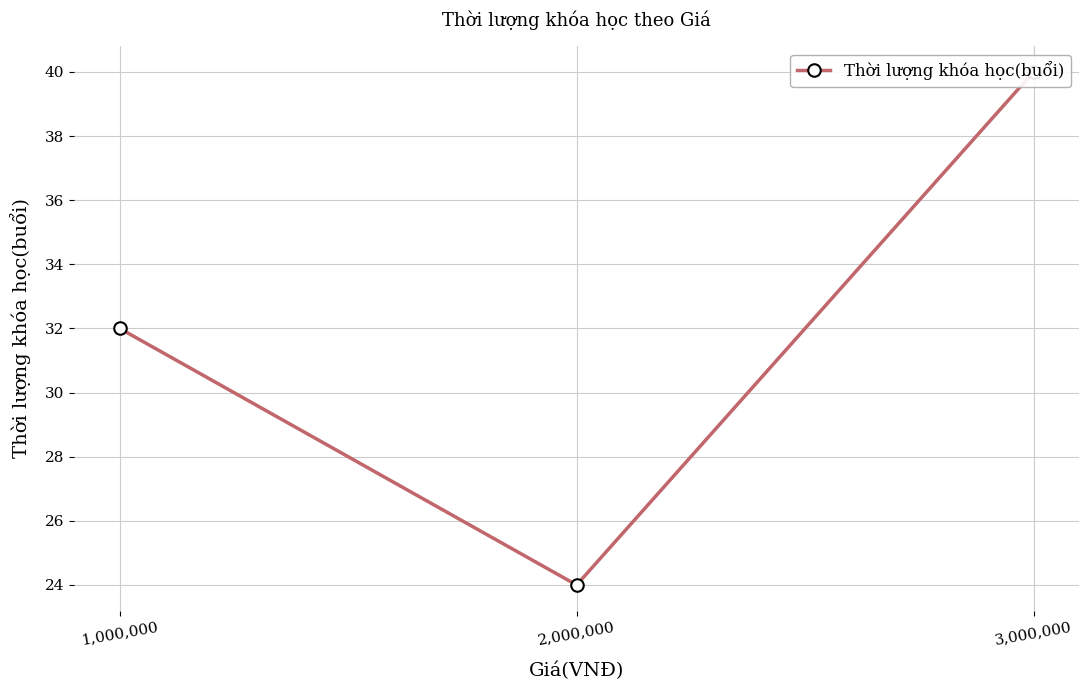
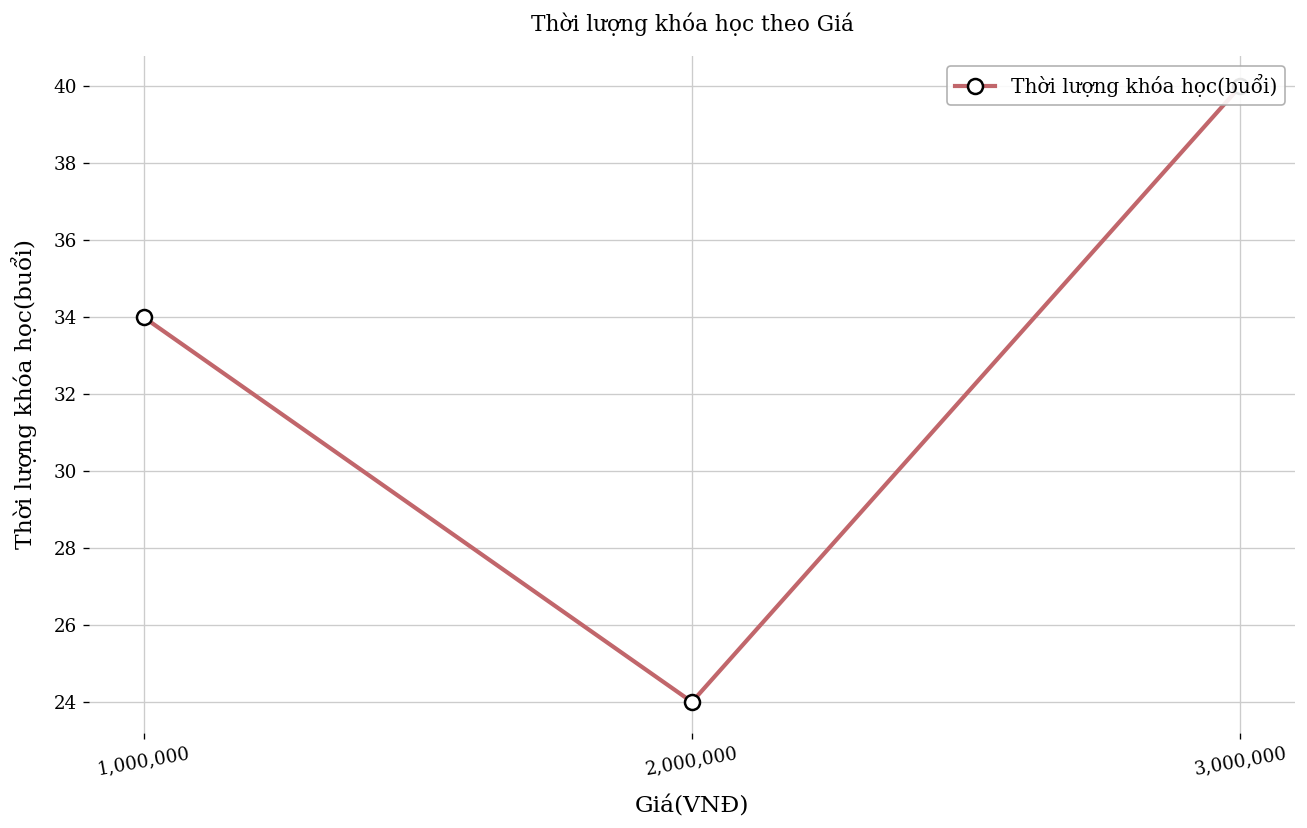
  {
-   "1,000,000": 32,
+   "1,000,000": 34,
    "2,000,000": 24
  }
